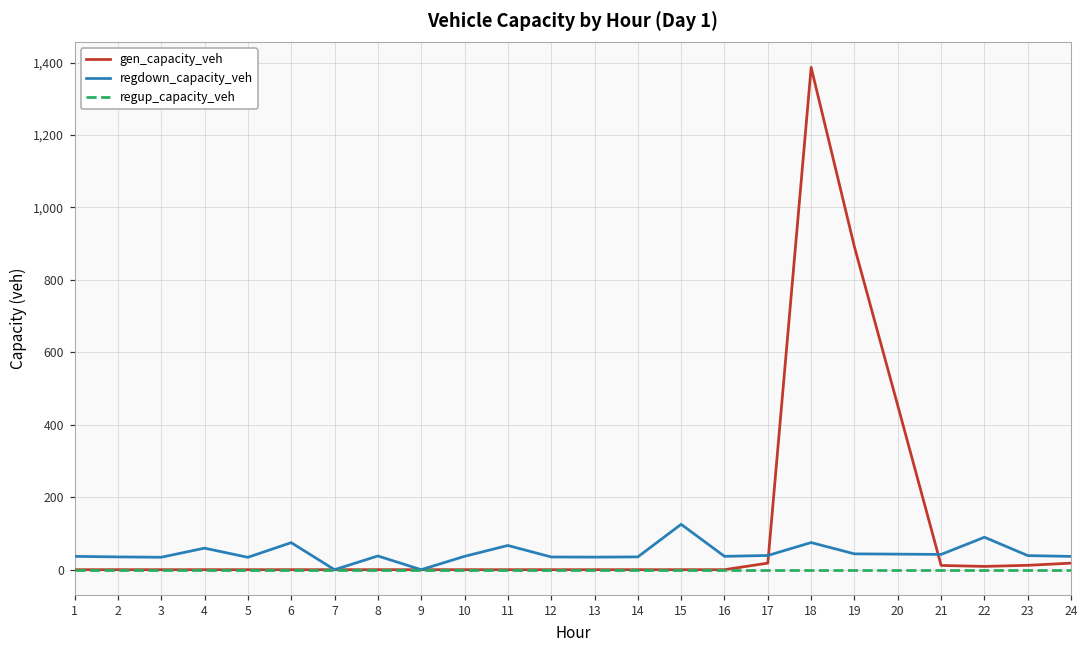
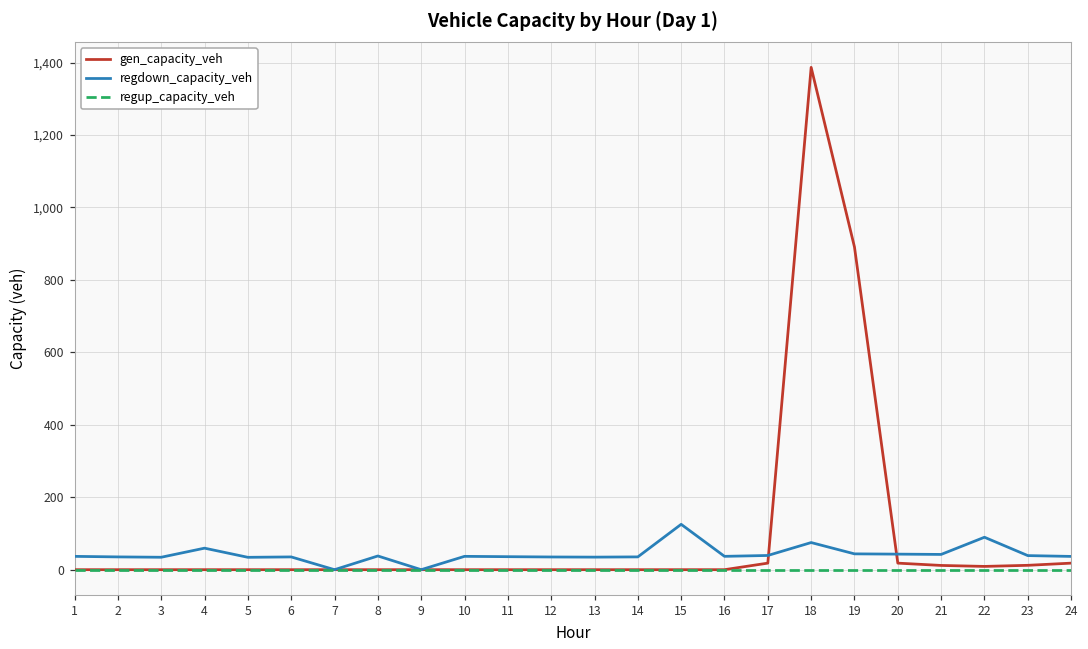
  {
    "gen_capacity_veh": {
      "17": "20",
      "18": "1,390",
      "19": "890",
-     "20": "450",
+     "20": "20",
      "21": "10",
      "22": "10",
      "23": "10",
      "24": "20"
    },
    "regdown_capacity_veh": {
      "1": "40",
      "2": "40",
      "3": "30",
      "4": "60",
      "5": "30",
-     "6": "70",
+     "6": "40",
      "8": "40",
      "10": "40",
-     "11": "70",
+     "11": "40",
      "12": "40",
      "13": "30",
      "14": "40",
      "15": "130",
      "16": "40",
      "17": "40",
      "18": "70",
      "19": "40",
      "20": "40",
      "21": "40",
      "22": "90",
      "23": "40",
      "24": "40"
    },
    "regup_capacity_veh": {
      "17": "0",
      "18": "0",
      "19": "0",
      "20": "0",
      "21": "0",
      "22": "0",
      "23": "0",
      "24": "0"
    }
  }
